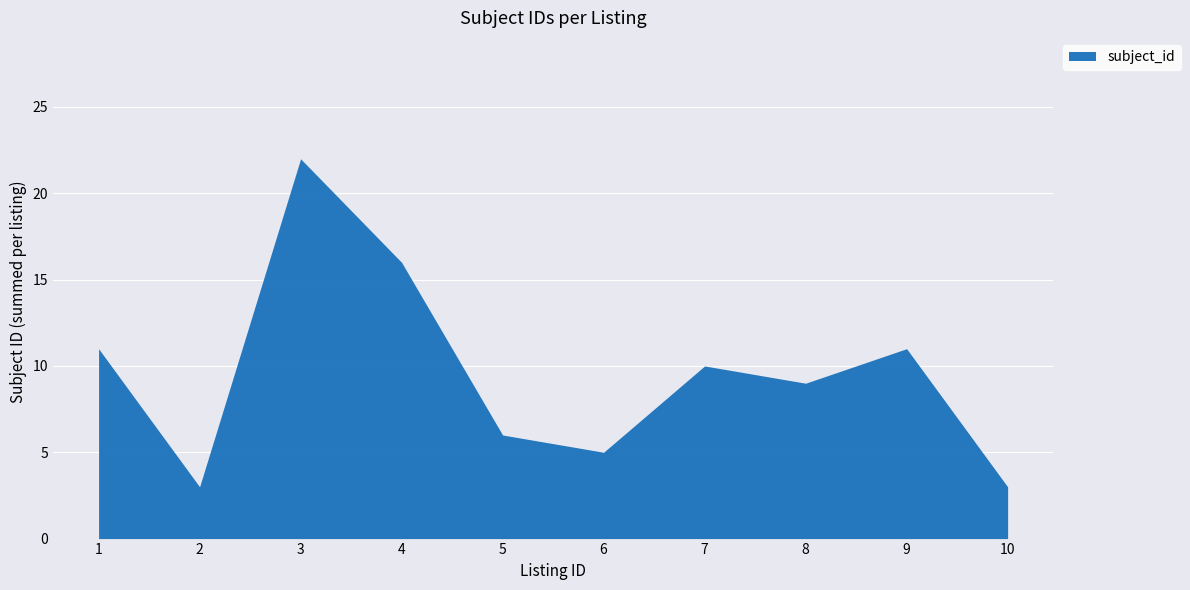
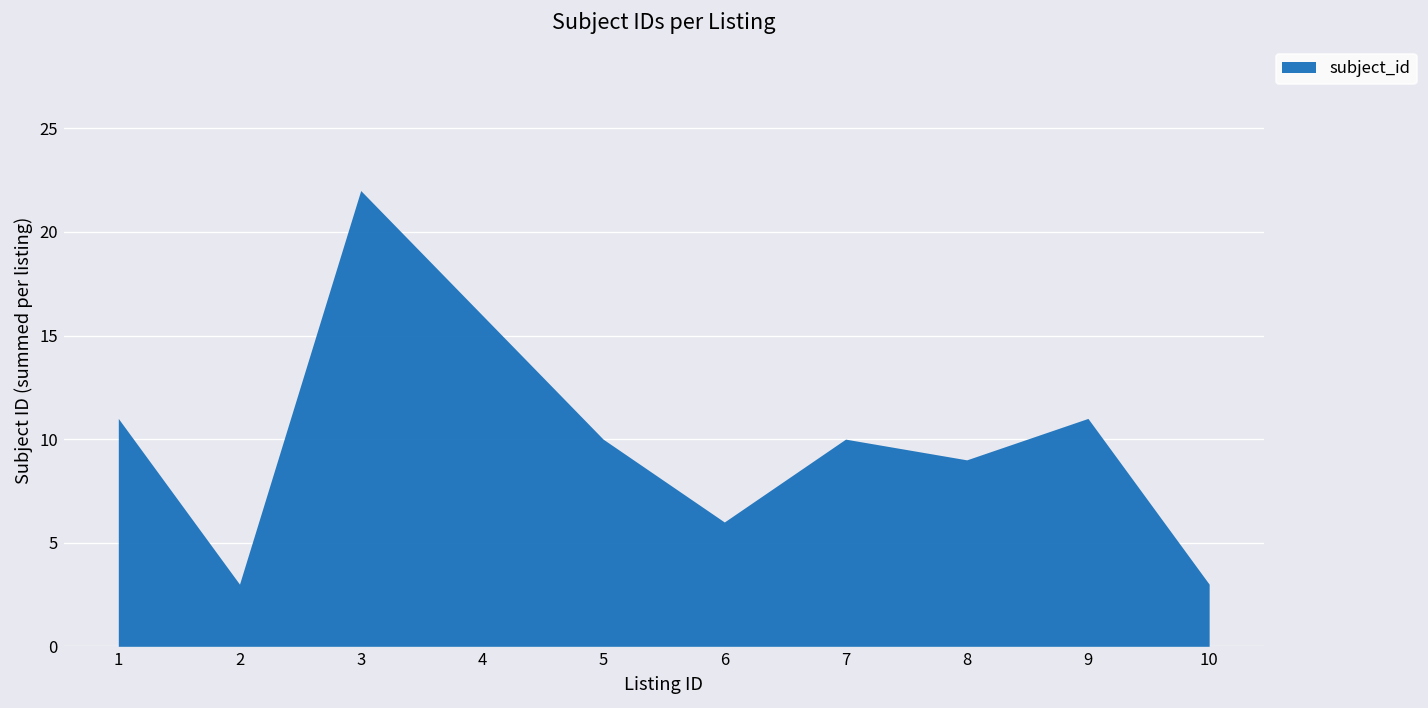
  {
    "1": 11,
    "2": 3,
    "3": 22,
    "4": 16,
-   "5": 6,
-   "6": 5,
+   "5": 10,
+   "6": 6,
    "7": 10,
    "8": 9,
    "9": 11,
    "10": 3
  }
